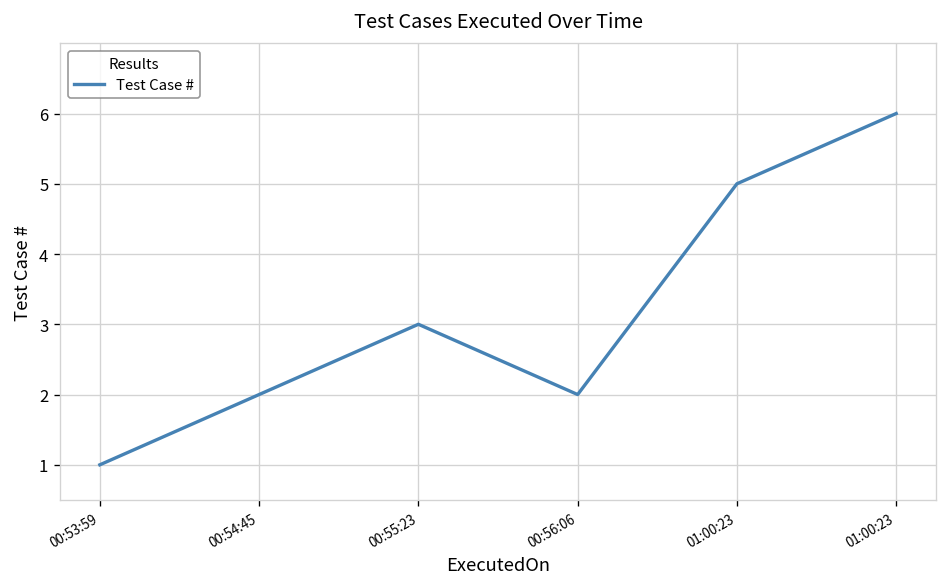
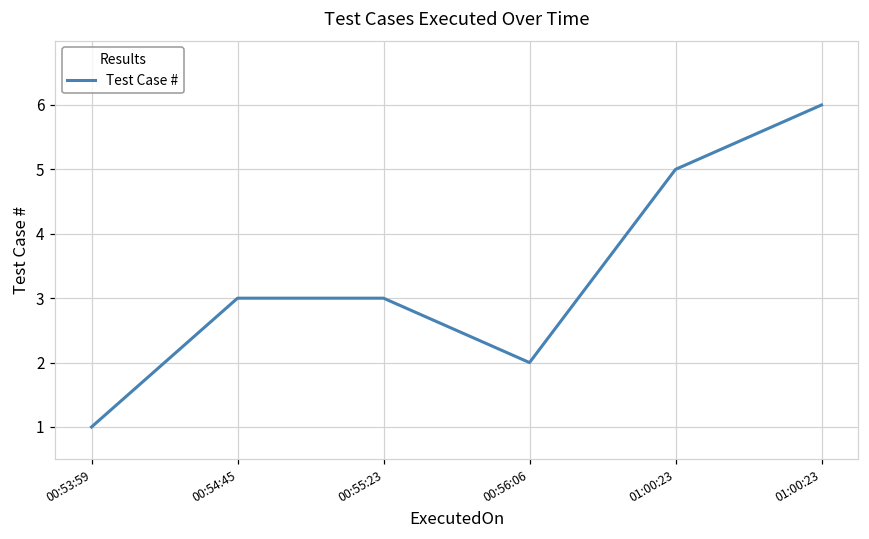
  {
    "00:53:59": 1,
-   "00:54:45": 2,
+   "00:54:45": 3,
    "00:55:23": 3,
    "00:56:06": 2
  }
